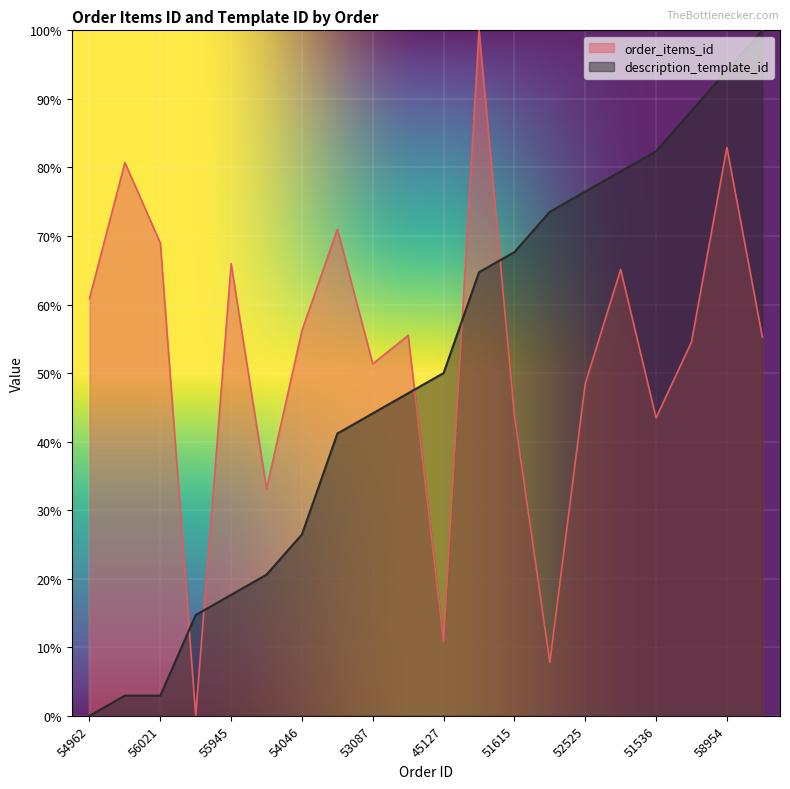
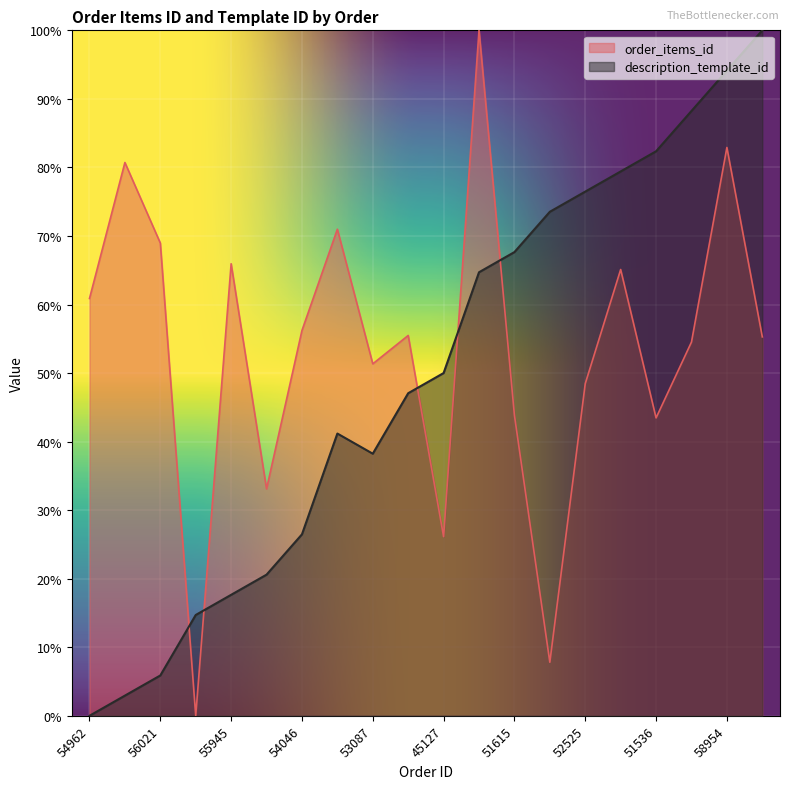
  {
    "order_items_id": {
      "54962": "61%",
      "56021": "69%",
      "55945": "66%",
      "54046": "56%",
      "53087": "51%",
-     "45127": "11%",
+     "45127": "26%",
      "51615": "44%",
      "52525": "48%",
      "51536": "43%",
      "58954": "83%"
    },
    "description_template_id": {
      "54962": "0%",
-     "56021": "3%",
+     "56021": "6%",
      "55945": "18%",
      "54046": "26%",
-     "53087": "44%",
+     "53087": "38%",
      "45127": "50%",
      "51615": "68%",
      "52525": "76%",
      "51536": "82%"
    }
  }
